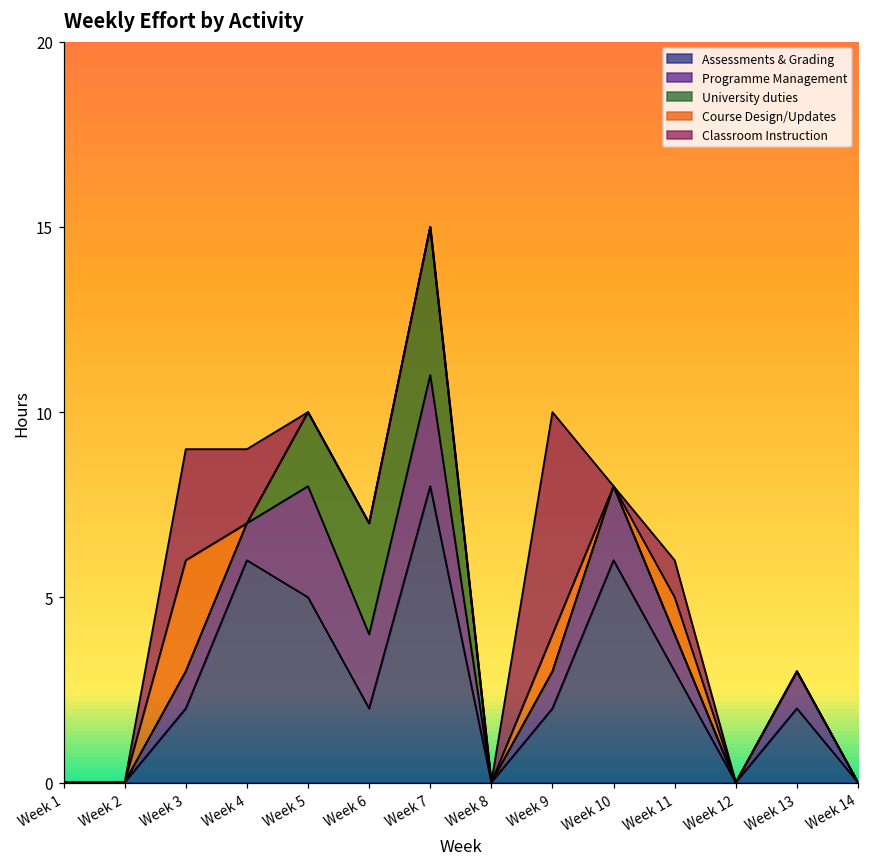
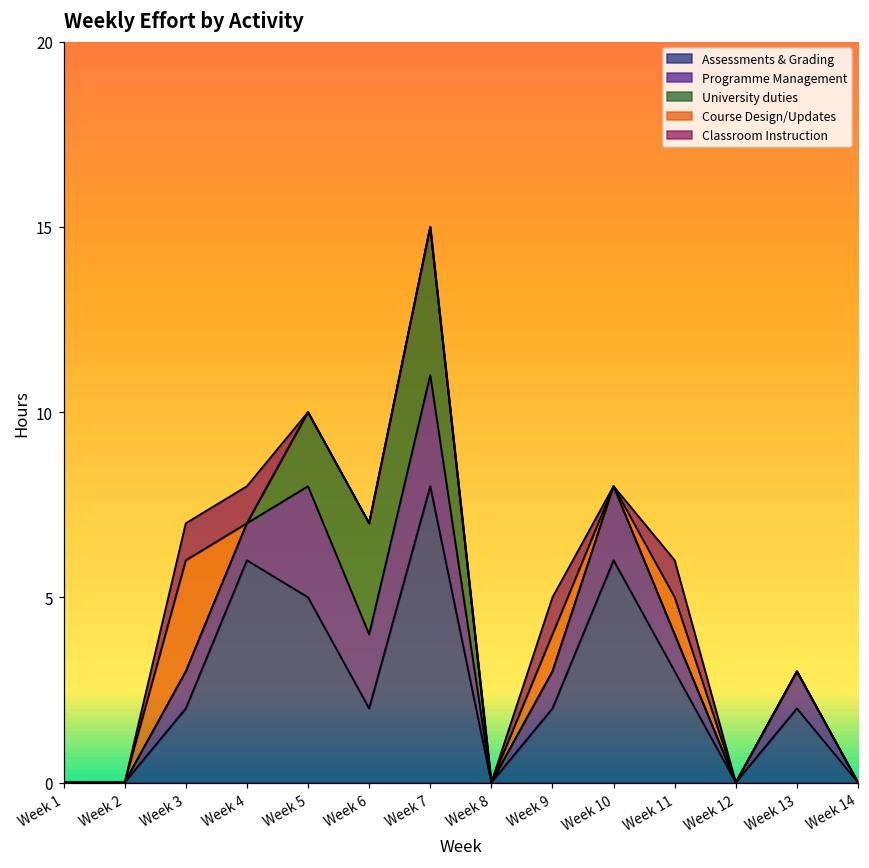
  {
    "Course Design/Updates": {
      "Week 3": 3,
      "Week 9": 1,
      "Week 11": 1
    },
    "Classroom Instruction": {
-     "Week 3": 3,
-     "Week 4": 2,
-     "Week 9": 6,
+     "Week 3": 1,
+     "Week 4": 1,
+     "Week 9": 1,
      "Week 11": 1
    }
  }
